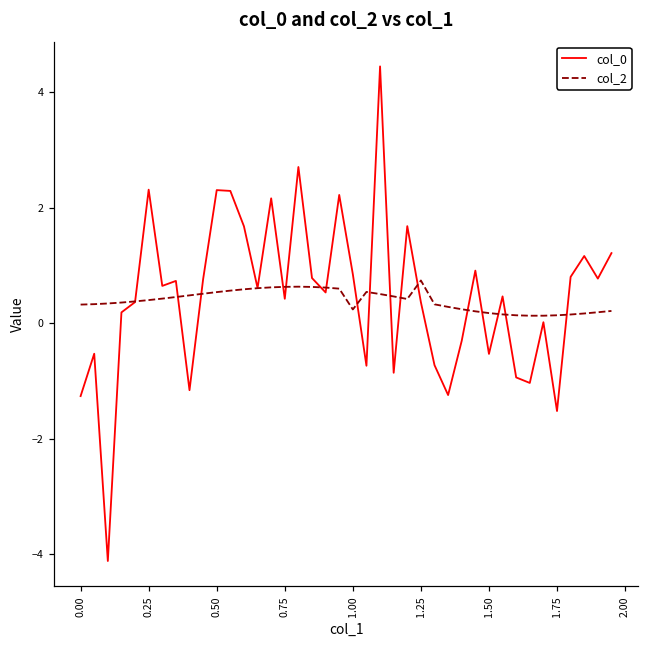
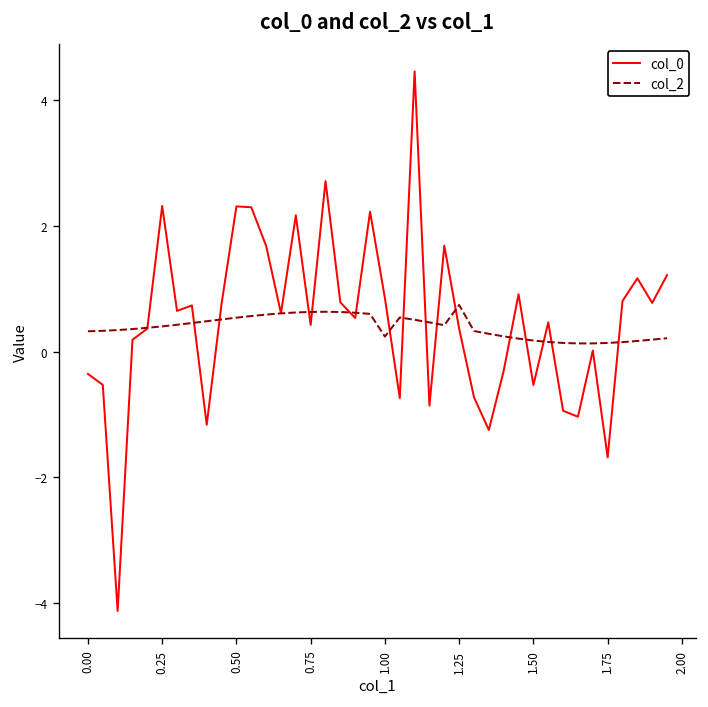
  {
    "col_0": {
-     "0.00": -1.3,
+     "0.00": -0.4,
      "0.25": 2.3,
      "0.50": 2.3,
      "0.75": 0.4,
      "1.00": 0.8,
      "1.25": 0.4,
      "1.50": -0.5,
-     "1.75": -1.5
+     "1.75": -1.7
    },
    "col_2": {
      "0.00": 0.3,
      "0.25": 0.4,
      "0.50": 0.5,
      "0.75": 0.6,
      "1.00": 0.2,
      "1.25": 0.7,
      "1.50": 0.2,
      "1.75": 0.1
    }
  }
